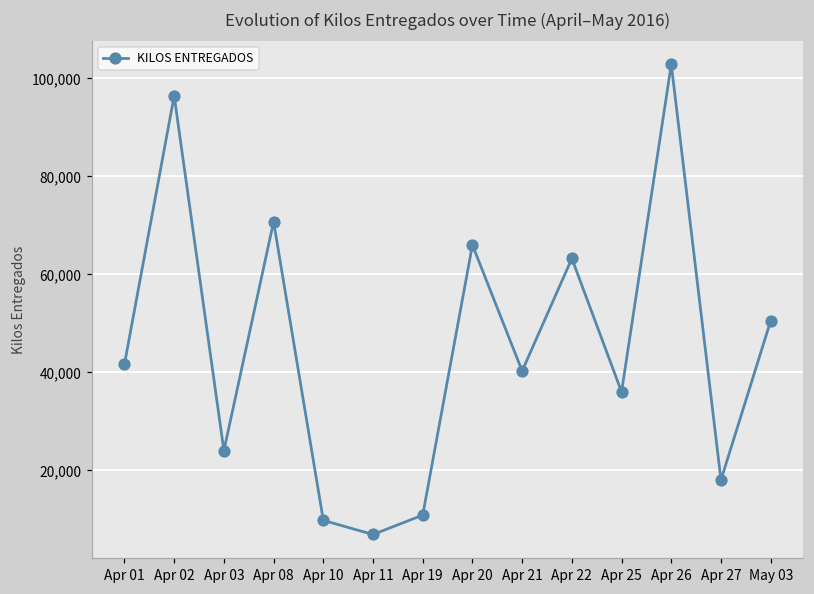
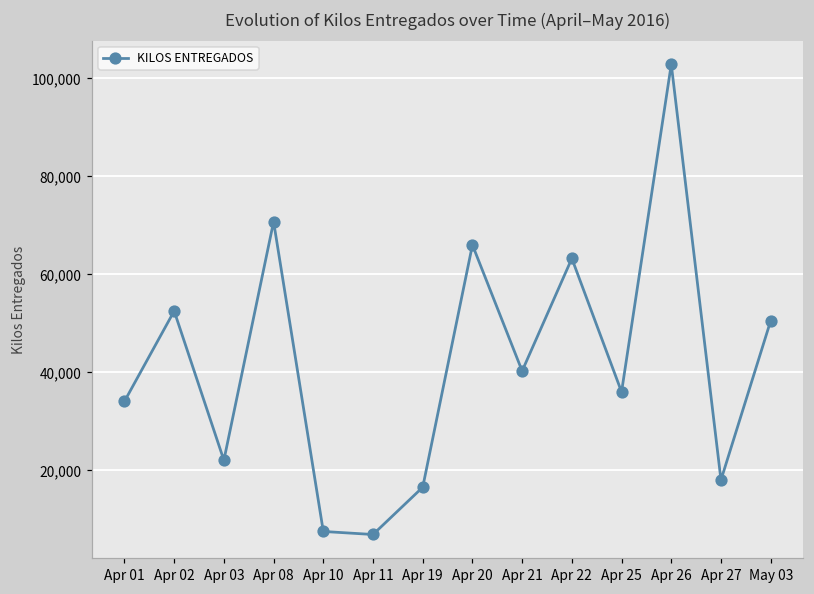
  {
-   "Apr 01": "42,000",
-   "Apr 02": "96,000",
-   "Apr 03": "24,000",
+   "Apr 01": "34,000",
+   "Apr 02": "53,000",
+   "Apr 03": "22,000",
    "Apr 08": "71,000",
-   "Apr 10": "10,000",
+   "Apr 10": "8,000",
    "Apr 11": "7,000",
-   "Apr 19": "11,000",
+   "Apr 19": "17,000",
    "Apr 20": "66,000",
    "Apr 21": "40,000",
    "Apr 22": "63,000",
    "Apr 25": "36,000",
    "Apr 26": "103,000",
    "Apr 27": "18,000",
    "May 03": "51,000"
  }
